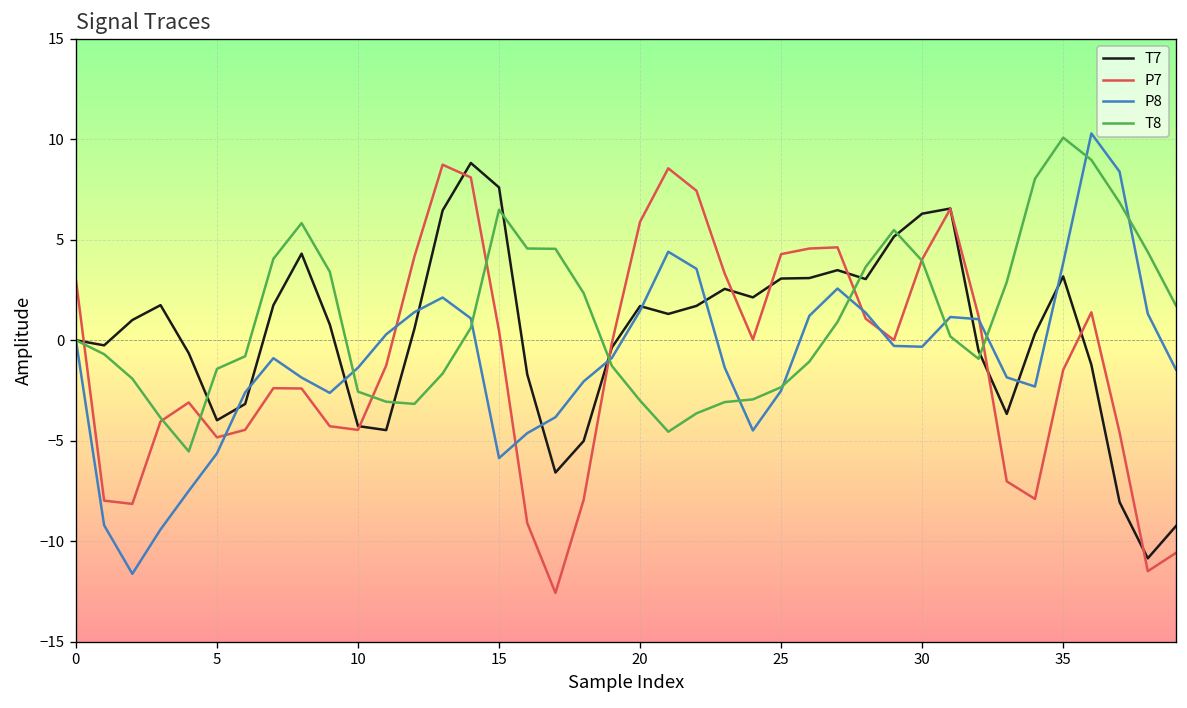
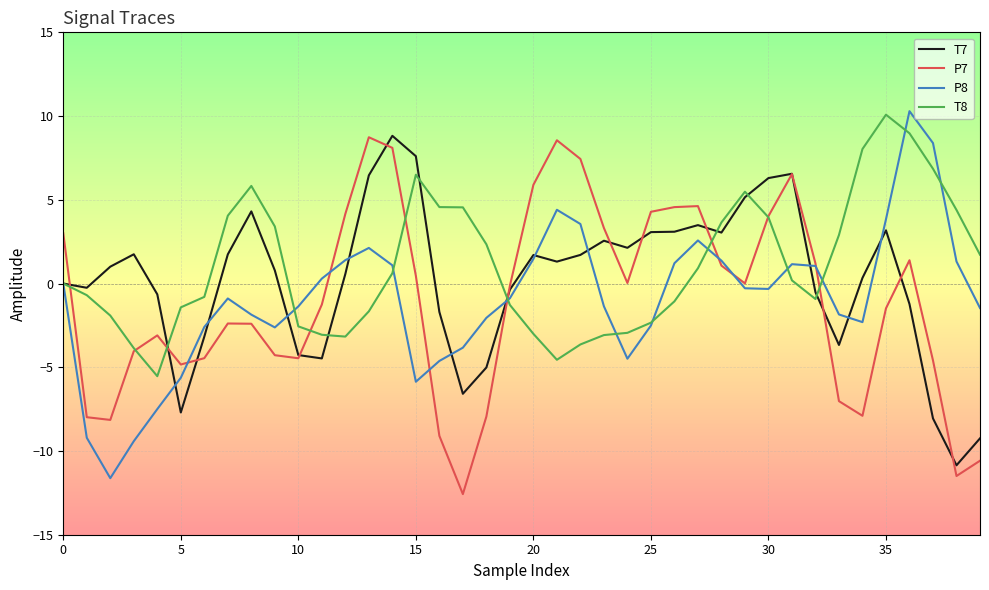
  {
    "T7": {
-     "5": -4.0,
+     "5": -7.7,
      "10": -4.3,
      "15": 7.6,
      "20": 1.7,
      "25": 3.1,
      "30": 6.3,
      "35": 3.2
    },
    "P7": {
      "0": 3.0,
      "5": -4.8,
      "10": -4.5,
      "15": 0.5,
      "20": 5.9,
      "25": 4.3,
      "35": -1.5
    },
    "P8": {
      "5": -5.6,
      "10": -1.4,
      "15": -5.9,
      "20": 1.5,
      "25": -2.5,
      "30": -0.3,
      "35": 3.8
    },
    "T8": {
      "5": -1.4,
      "10": -2.6,
      "15": 6.5,
      "20": -3.0,
      "25": -2.3,
      "35": 10.1
    }
  }
